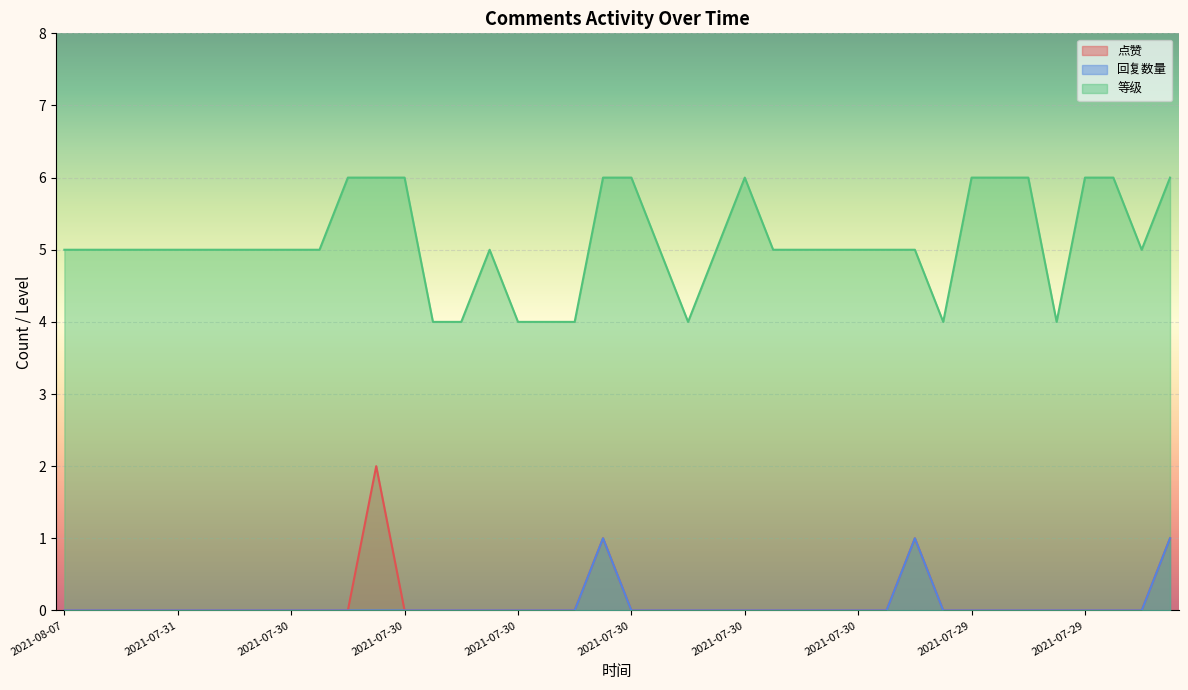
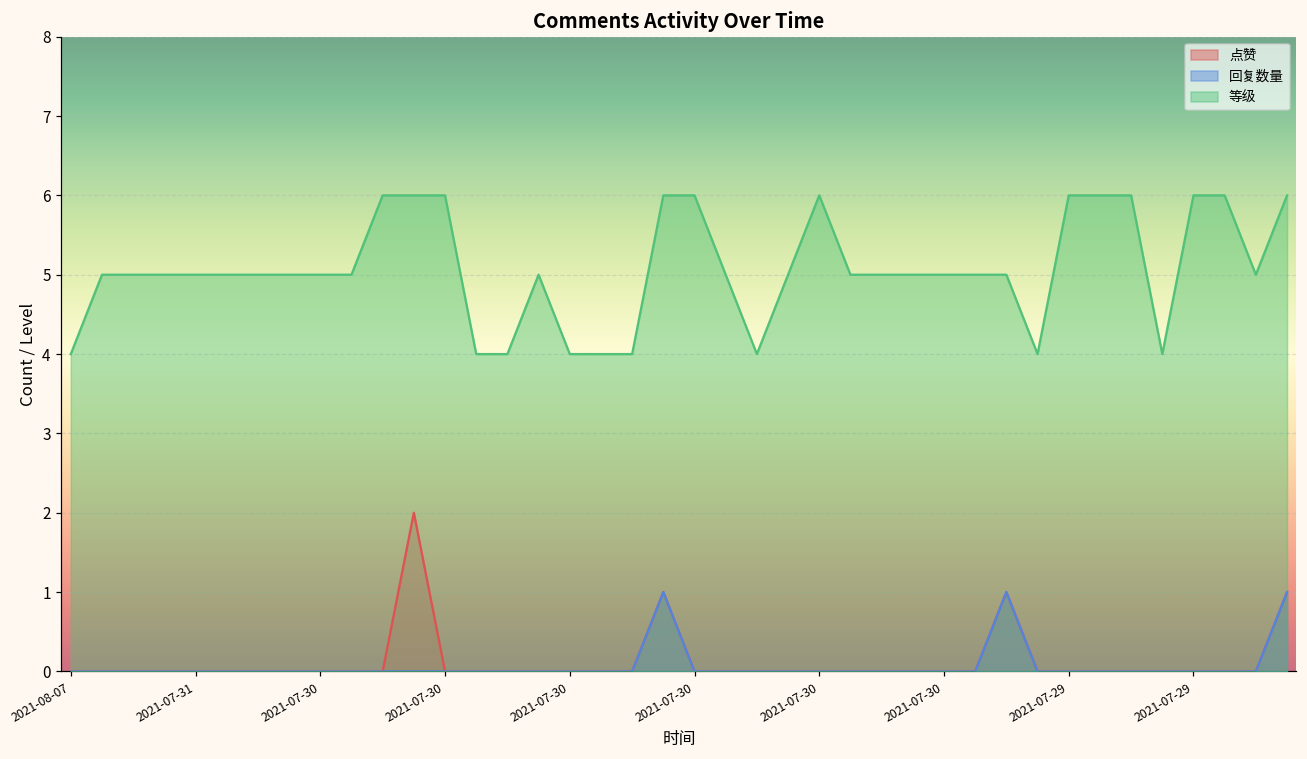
  {
    "等级": {
-     "2021-08-07": 5
+     "2021-08-07": 4
    }
  }
